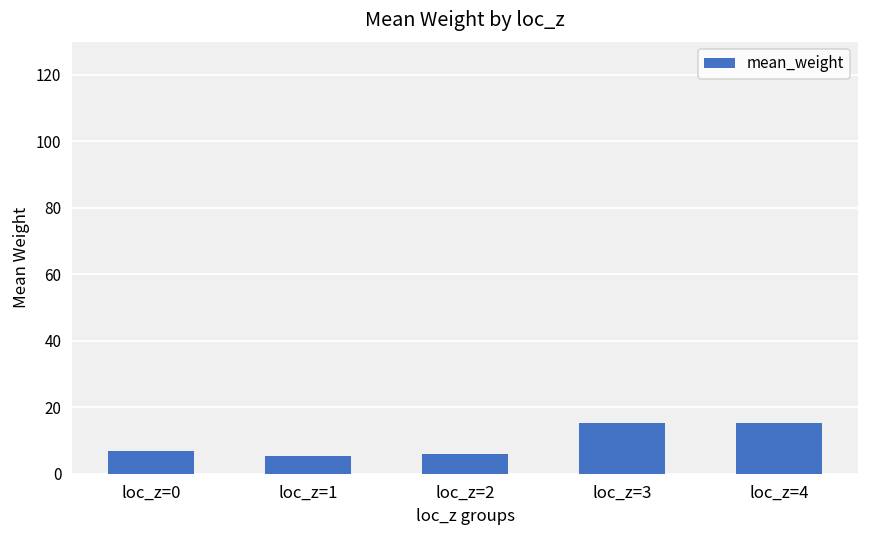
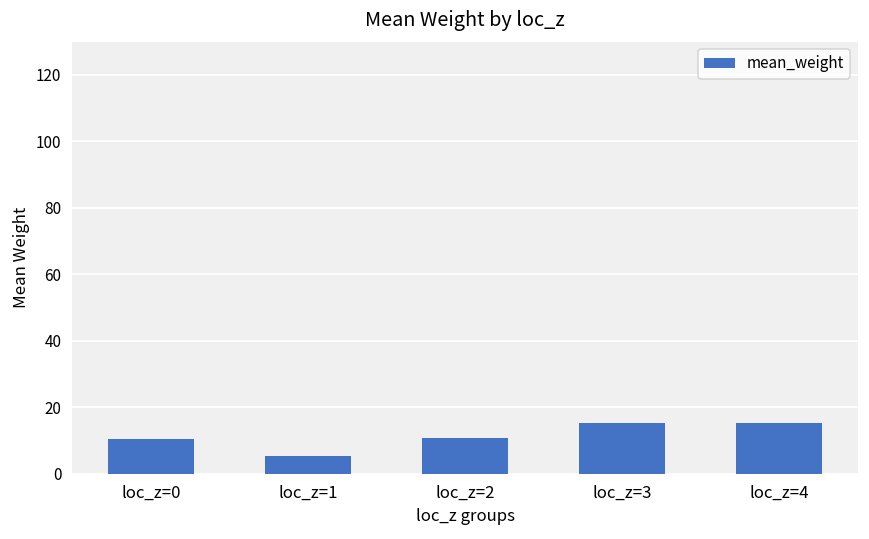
  {
-   "loc_z=0": 7,
+   "loc_z=0": 10,
    "loc_z=1": 5,
-   "loc_z=2": 6,
+   "loc_z=2": 11,
    "loc_z=3": 15,
    "loc_z=4": 15
  }
